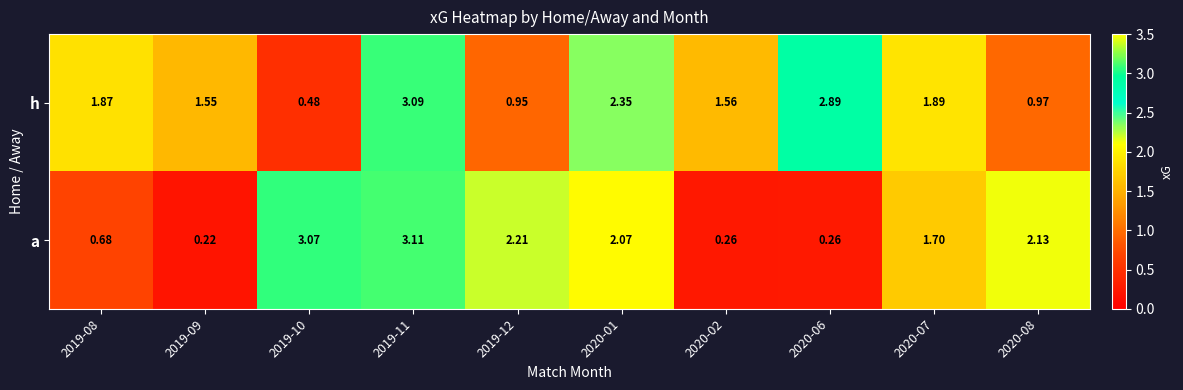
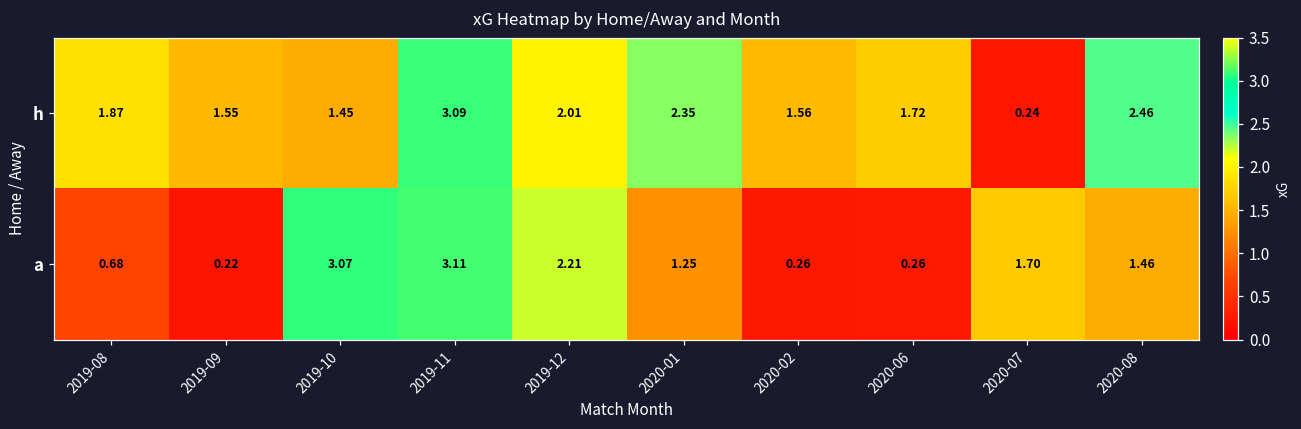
  {
    "h": {
      "2019-08": 1.87,
      "2019-09": 1.55,
-     "2019-10": 0.48,
+     "2019-10": 1.45,
      "2019-11": 3.09,
-     "2019-12": 0.95,
+     "2019-12": 2.01,
      "2020-01": 2.35,
      "2020-02": 1.56,
-     "2020-06": 2.89,
-     "2020-07": 1.89,
-     "2020-08": 0.97
+     "2020-06": 1.72,
+     "2020-07": 0.24,
+     "2020-08": 2.46
    },
    "a": {
      "2019-08": 0.68,
      "2019-09": 0.22,
      "2019-10": 3.07,
      "2019-11": 3.11,
      "2019-12": 2.21,
-     "2020-01": 2.07,
+     "2020-01": 1.25,
      "2020-02": 0.26,
      "2020-06": 0.26,
      "2020-07": 1.70,
-     "2020-08": 2.13
+     "2020-08": 1.46
    }
  }
